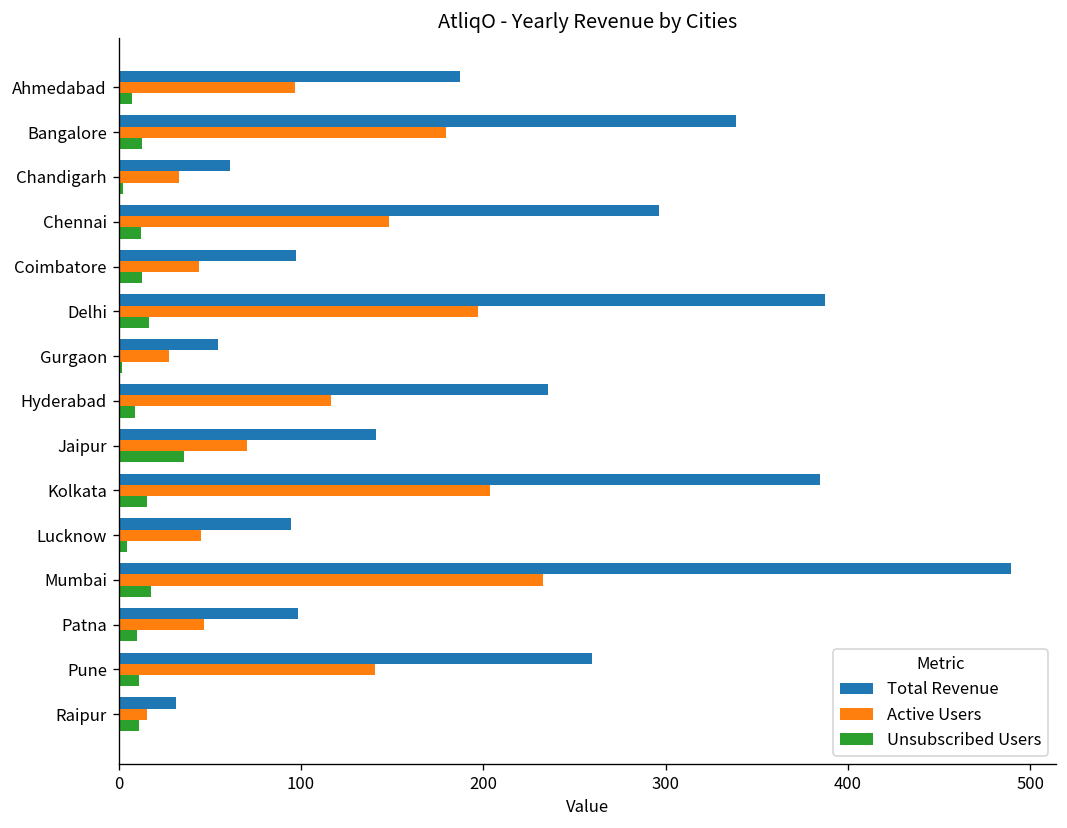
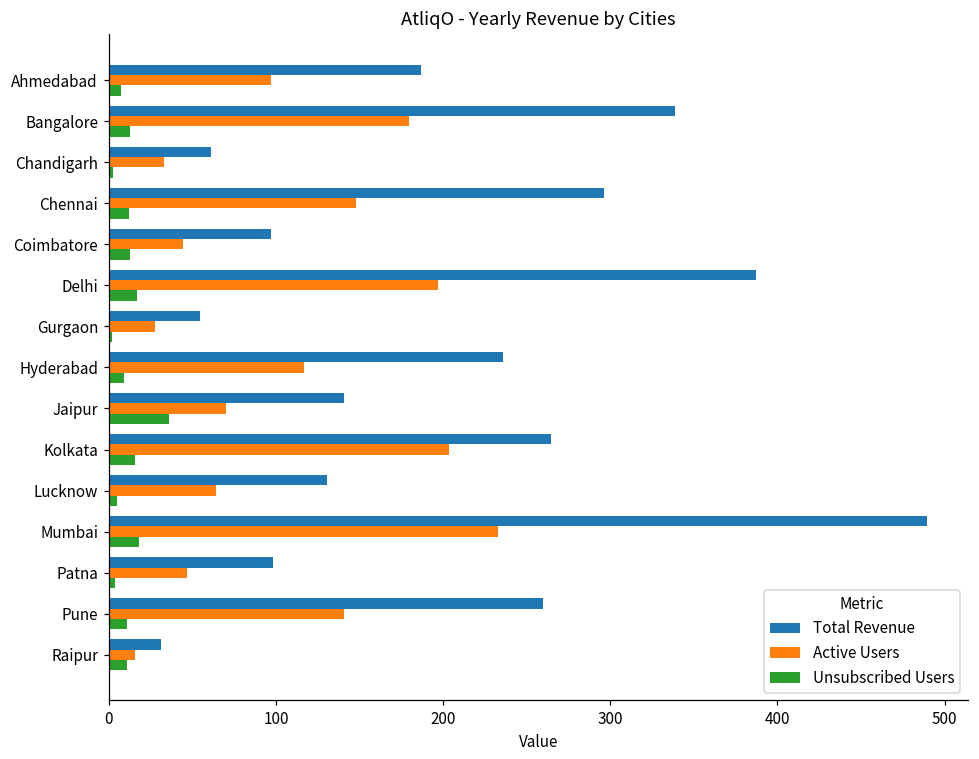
  {
    "Total Revenue": {
      "Ahmedabad": 187,
      "Bangalore": 339,
      "Chandigarh": 61,
      "Chennai": 296,
      "Coimbatore": 97,
      "Delhi": 387,
      "Gurgaon": 55,
      "Hyderabad": 236,
      "Jaipur": 141,
-     "Kolkata": 384,
-     "Lucknow": 95,
+     "Kolkata": 264,
+     "Lucknow": 131,
      "Mumbai": 490,
      "Patna": 98,
      "Pune": 260,
      "Raipur": 32
    },
    "Active Users": {
      "Ahmedabad": 97,
      "Bangalore": 180,
      "Chandigarh": 33,
      "Chennai": 148,
      "Coimbatore": 44,
      "Delhi": 197,
      "Gurgaon": 28,
      "Hyderabad": 117,
      "Jaipur": 70,
      "Kolkata": 204,
-     "Lucknow": 45,
+     "Lucknow": 64,
      "Mumbai": 233,
      "Patna": 47,
      "Pune": 141,
      "Raipur": 16
    },
    "Unsubscribed Users": {
      "Ahmedabad": 7,
      "Bangalore": 13,
      "Chandigarh": 3,
      "Chennai": 12,
      "Coimbatore": 13,
      "Delhi": 17,
      "Gurgaon": 2,
      "Hyderabad": 9,
      "Jaipur": 36,
      "Kolkata": 16,
      "Lucknow": 5,
      "Mumbai": 18,
-     "Patna": 10,
+     "Patna": 4,
      "Pune": 11,
      "Raipur": 11
    }
  }
